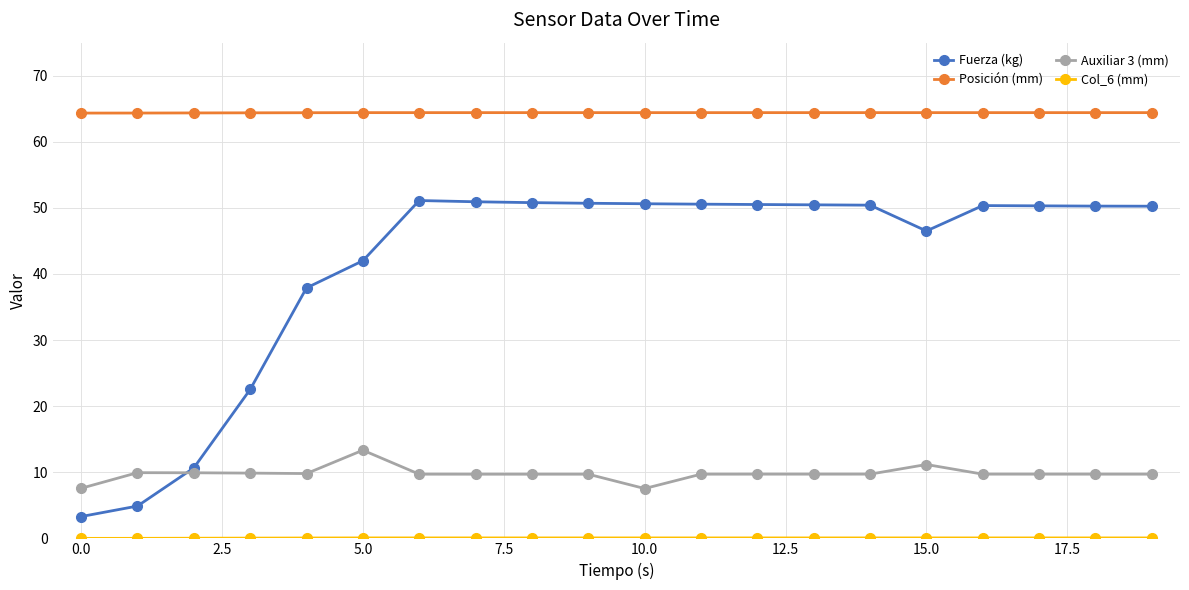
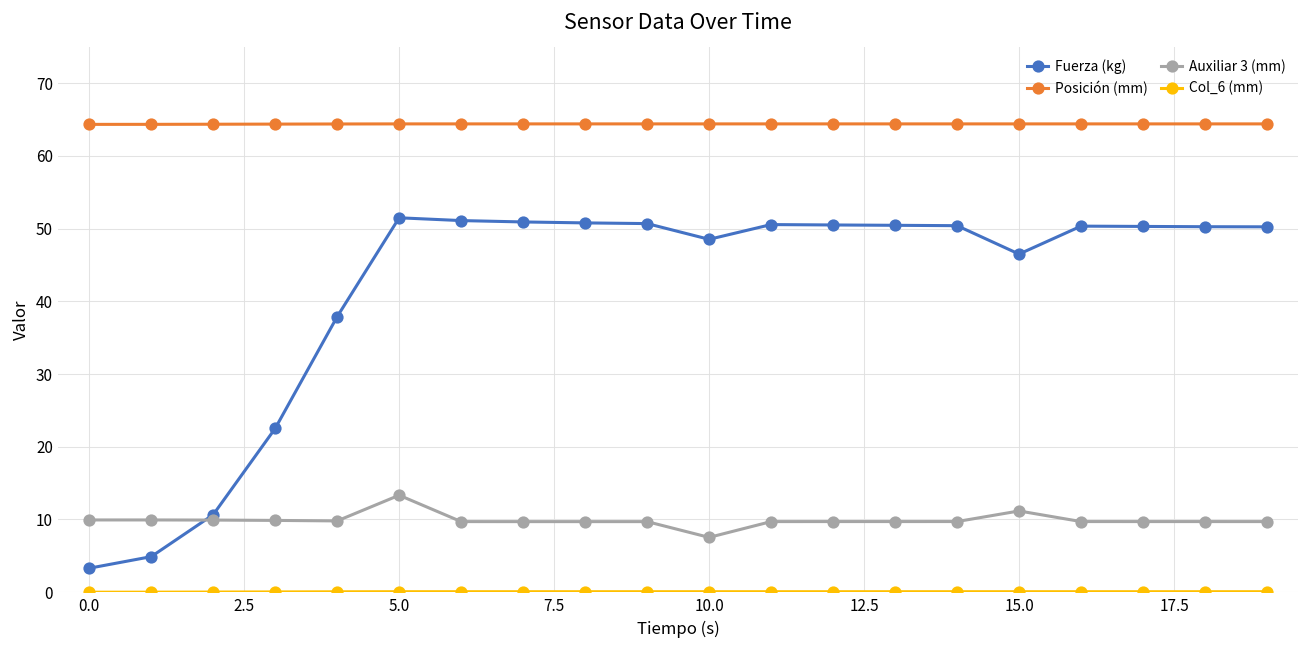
  {
    "Fuerza (kg)": {
      "0.0": 3,
-     "5.0": 42,
-     "10.0": 51,
+     "5.0": 51,
+     "10.0": 49,
      "15.0": 47
    },
    "Posición (mm)": {
      "0.0": 64,
      "5.0": 64,
      "10.0": 64,
      "15.0": 64
    },
    "Auxiliar 3 (mm)": {
-     "0.0": 8,
+     "0.0": 10,
      "5.0": 13,
      "10.0": 8,
      "15.0": 11
    },
    "Col_6 (mm)": {
      "0.0": 0,
      "5.0": 0,
      "10.0": 0,
      "15.0": 0
    }
  }
